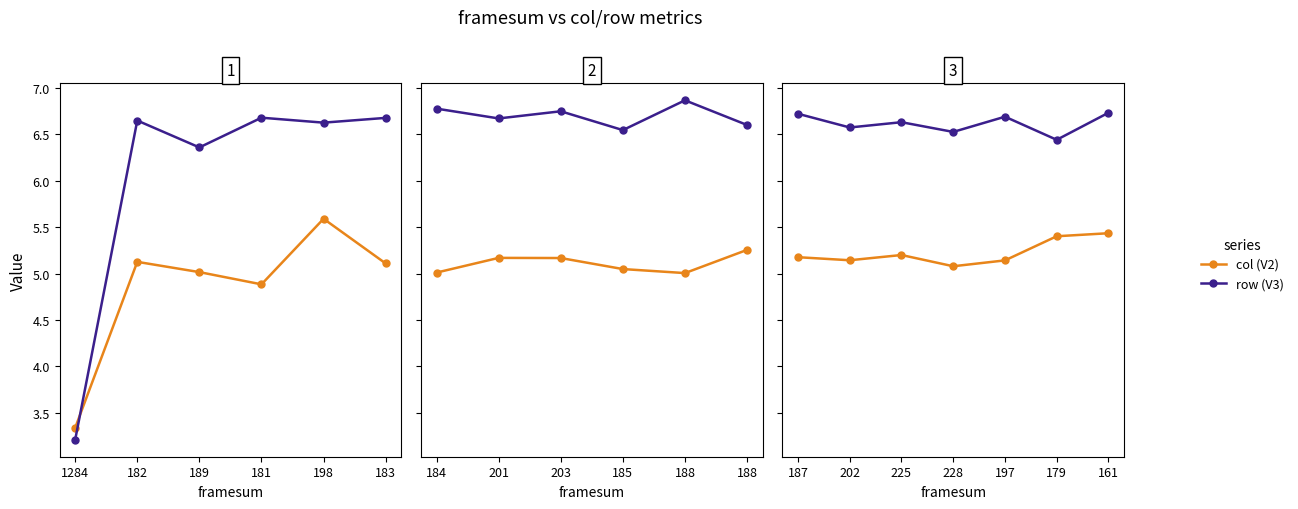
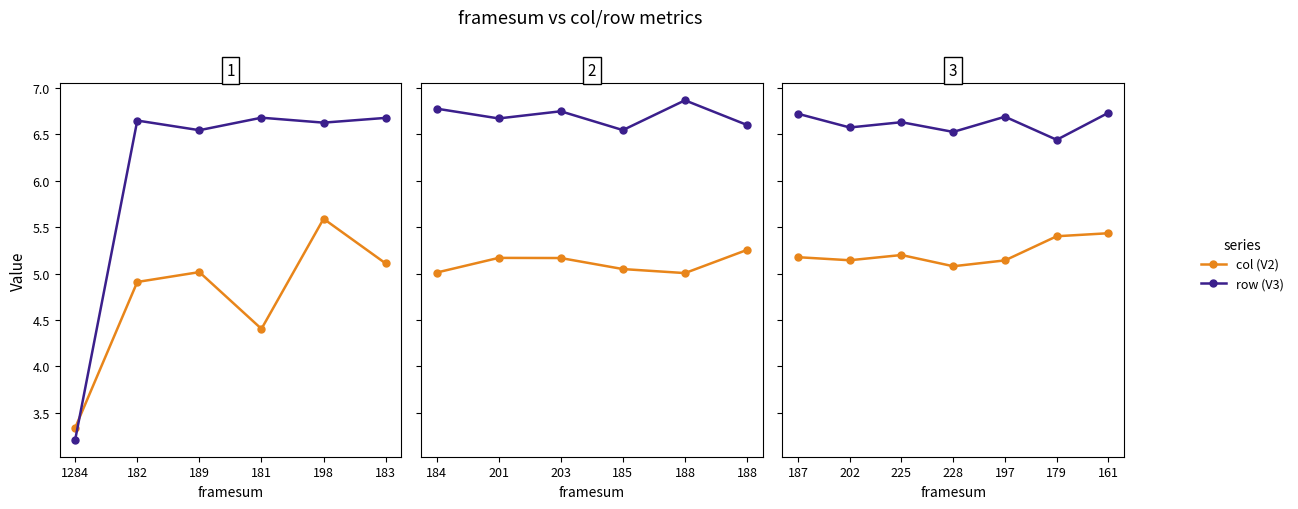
  {
    "1": {
      "col (V2)": {
        "1284": 3.3,
-       "182": 5.1,
+       "182": 4.9,
        "189": 5.0,
-       "181": 4.9,
+       "181": 4.4,
        "198": 5.6,
        "183": 5.1
      },
      "row (V3)": {
        "1284": 3.2,
        "182": 6.6,
-       "189": 6.4,
+       "189": 6.5,
        "181": 6.7,
        "198": 6.6,
        "183": 6.7
      }
    }
  }
